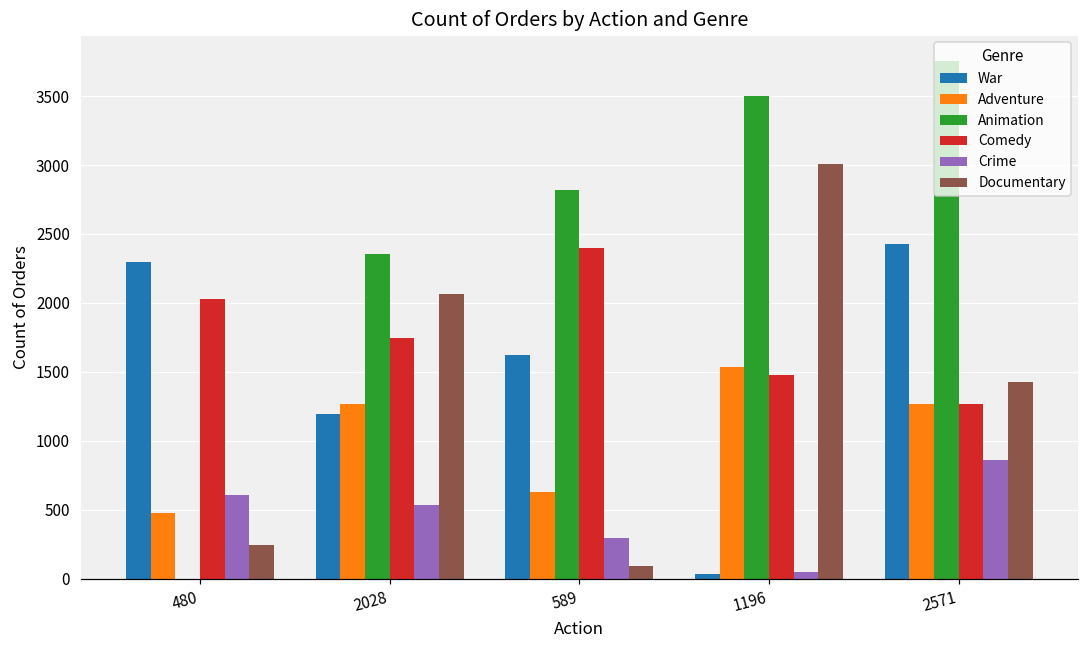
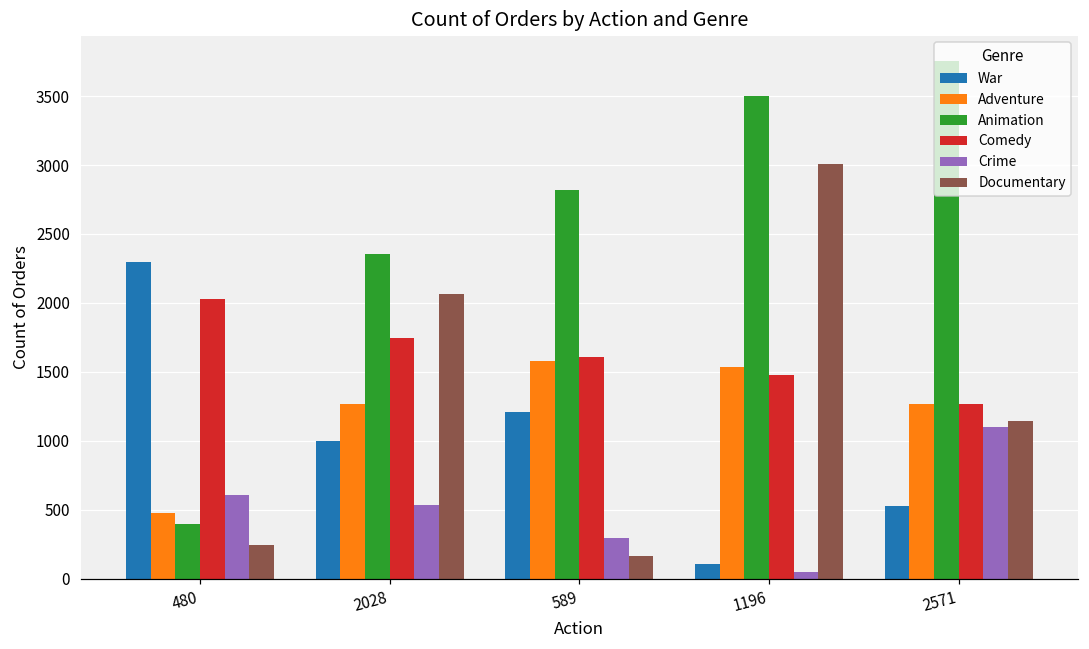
  {
    "War": {
      "480": 2300,
-     "2028": 1200,
-     "589": 1620,
-     "1196": 30,
-     "2571": 2420
+     "2028": 1000,
+     "589": 1210,
+     "1196": 110,
+     "2571": 530
    },
    "Adventure": {
      "480": 480,
      "2028": 1260,
-     "589": 630,
+     "589": 1580,
      "1196": 1540,
      "2571": 1270
    },
    "Animation": {
-     "480": 0,
+     "480": 400,
      "2028": 2360,
      "589": 2820,
      "1196": 3500
    },
    "Comedy": {
      "480": 2030,
      "2028": 1750,
-     "589": 2400,
+     "589": 1610,
      "1196": 1480,
      "2571": 1270
    },
    "Crime": {
      "480": 610,
      "2028": 540,
      "589": 300,
      "1196": 50,
-     "2571": 860
+     "2571": 1100
    },
    "Documentary": {
      "480": 250,
      "2028": 2060,
-     "589": 90,
+     "589": 160,
      "1196": 3010,
-     "2571": 1430
+     "2571": 1150
    }
  }
